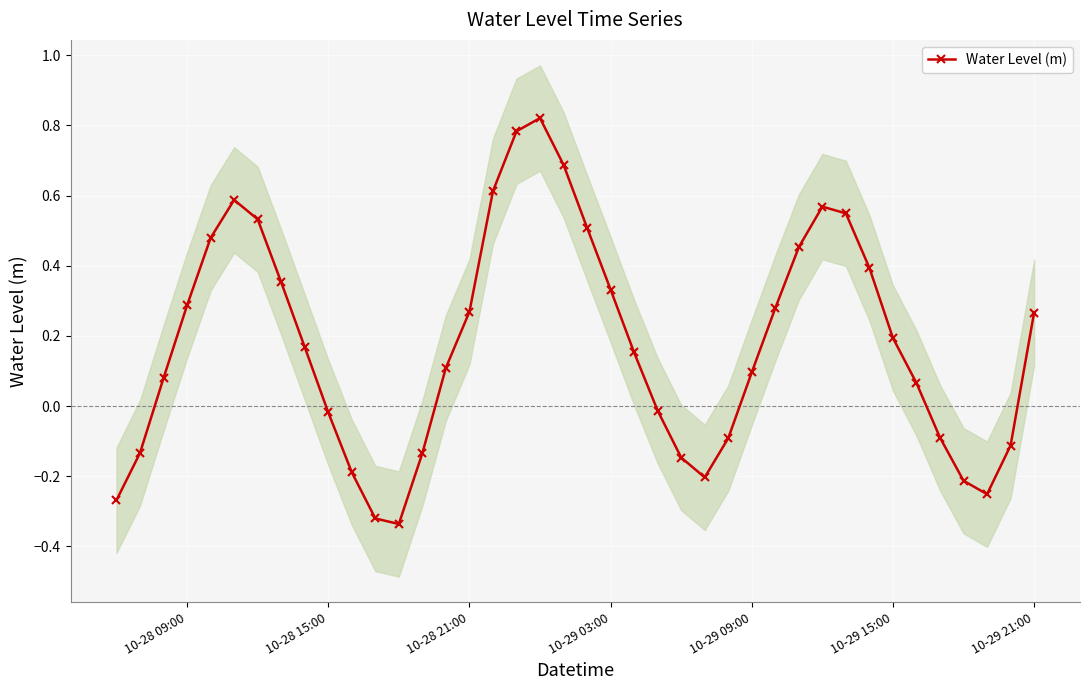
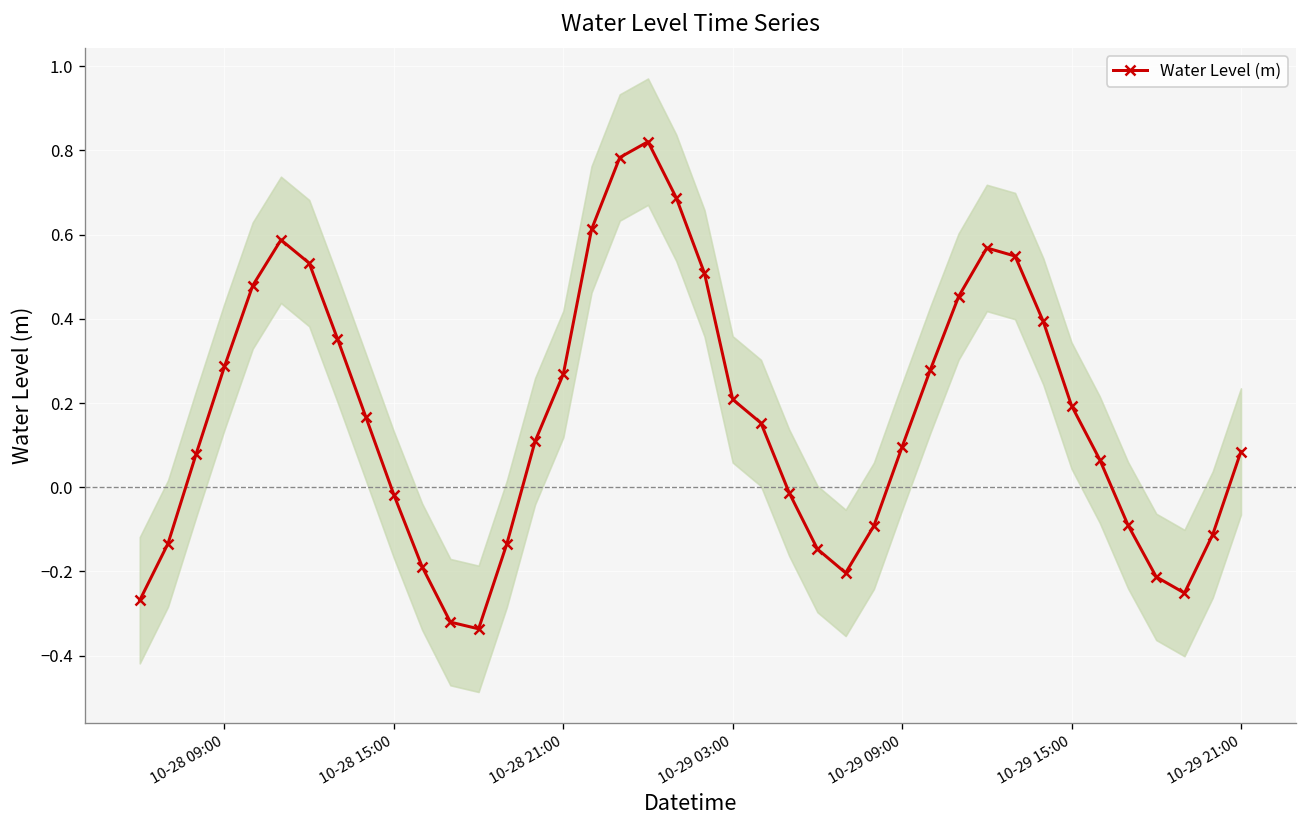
  {
    "Water Level (m)": {
      "10-28 09:00": 0.29,
      "10-28 15:00": -0.02,
      "10-28 21:00": 0.27,
-     "10-29 03:00": 0.33,
+     "10-29 03:00": 0.21,
      "10-29 09:00": 0.10,
      "10-29 15:00": 0.19,
-     "10-29 21:00": 0.27
+     "10-29 21:00": 0.08
    }
  }
